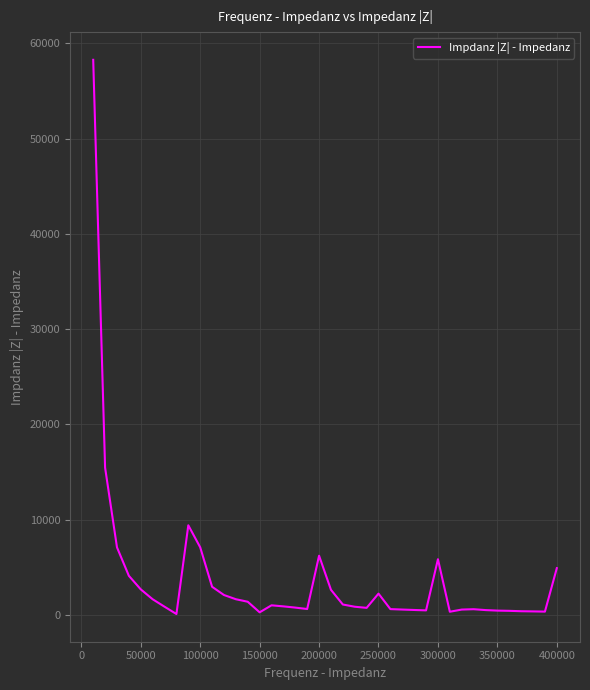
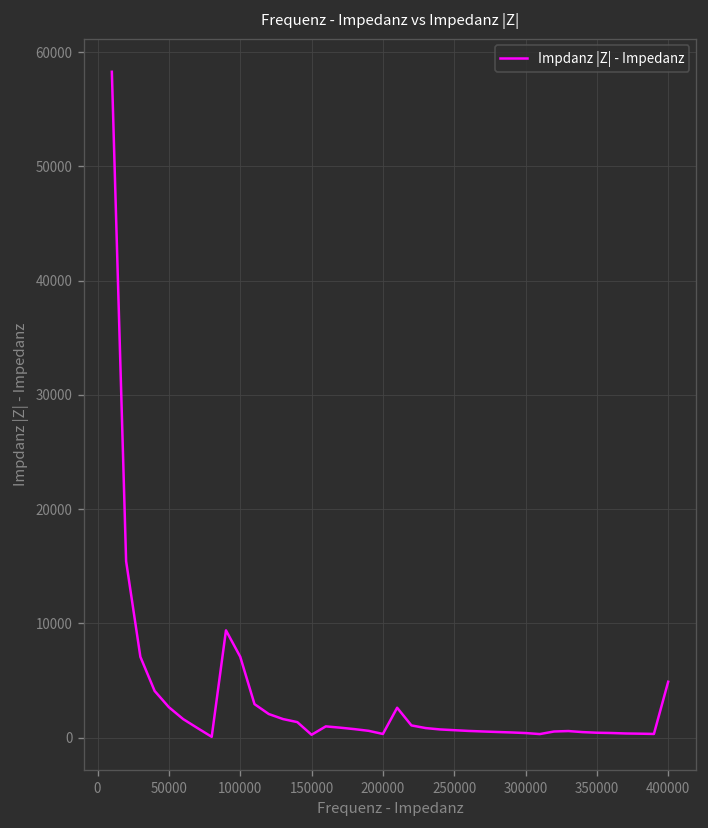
  {
    "50000": 3000,
    "100000": 7000,
    "150000": 0,
-   "200000": 6000,
-   "250000": 2000,
-   "300000": 6000,
+   "200000": 0,
+   "250000": 1000,
+   "300000": 0,
    "350000": 0,
    "400000": 5000
  }
